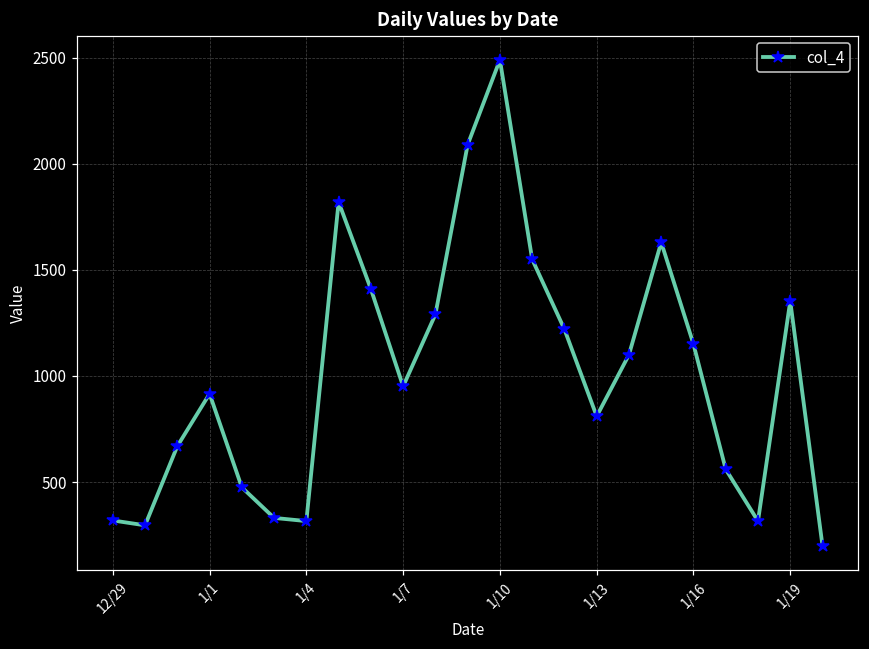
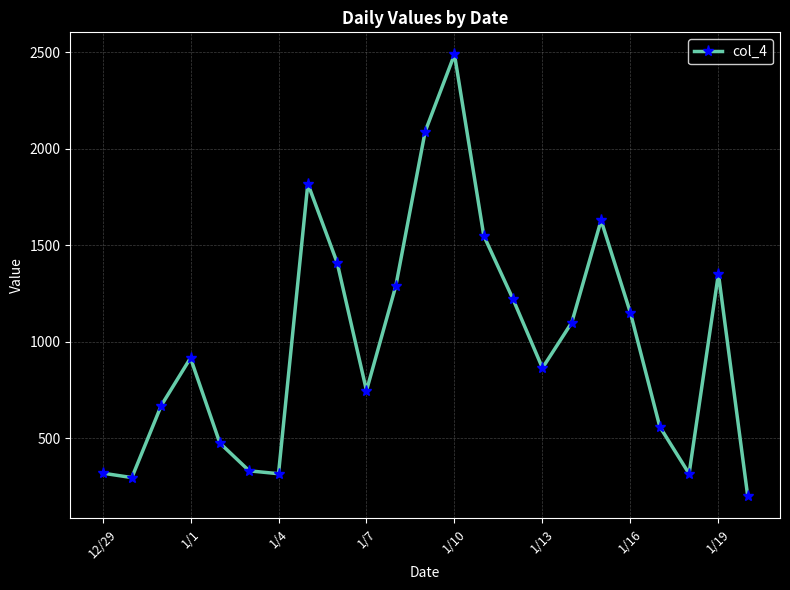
  {
    "12/29": 320,
    "1/1": 920,
    "1/4": 320,
-   "1/7": 950,
+   "1/7": 750,
    "1/10": 2490,
-   "1/13": 810,
+   "1/13": 860,
    "1/16": 1150,
    "1/19": 1350
  }
